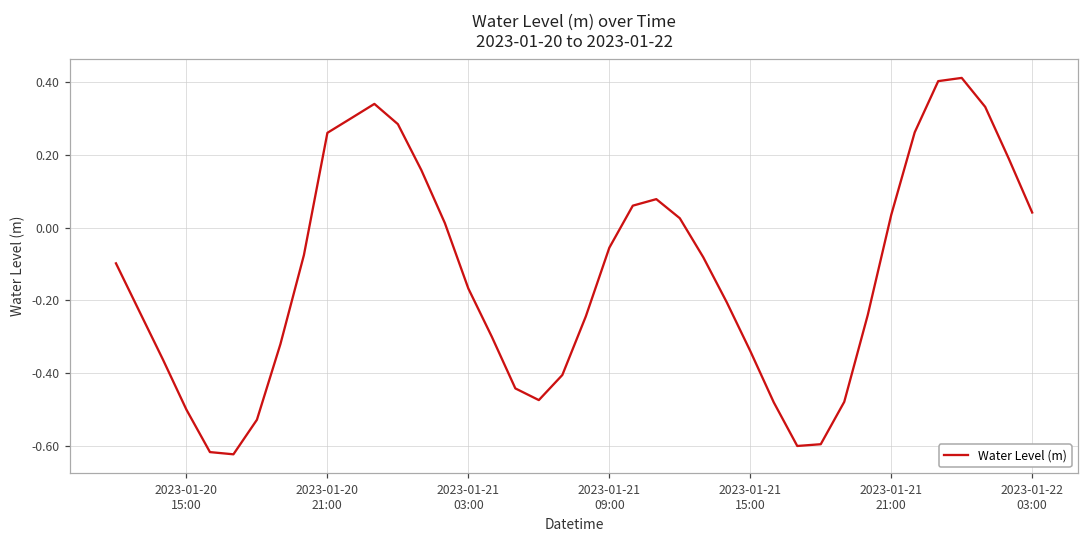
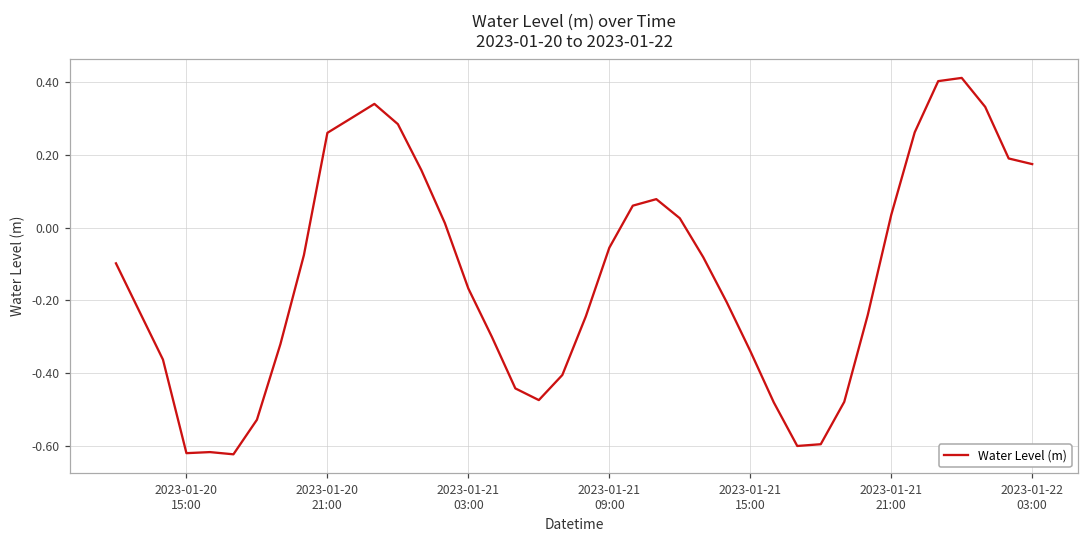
  {
-   "2023-01-20 15:00": -0.50,
+   "2023-01-20 15:00": -0.62,
    "2023-01-20 21:00": 0.26,
    "2023-01-21 03:00": -0.17,
    "2023-01-21 09:00": -0.06,
    "2023-01-21 15:00": -0.34,
    "2023-01-21 21:00": 0.03,
-   "2023-01-22 03:00": 0.04
+   "2023-01-22 03:00": 0.17
  }
